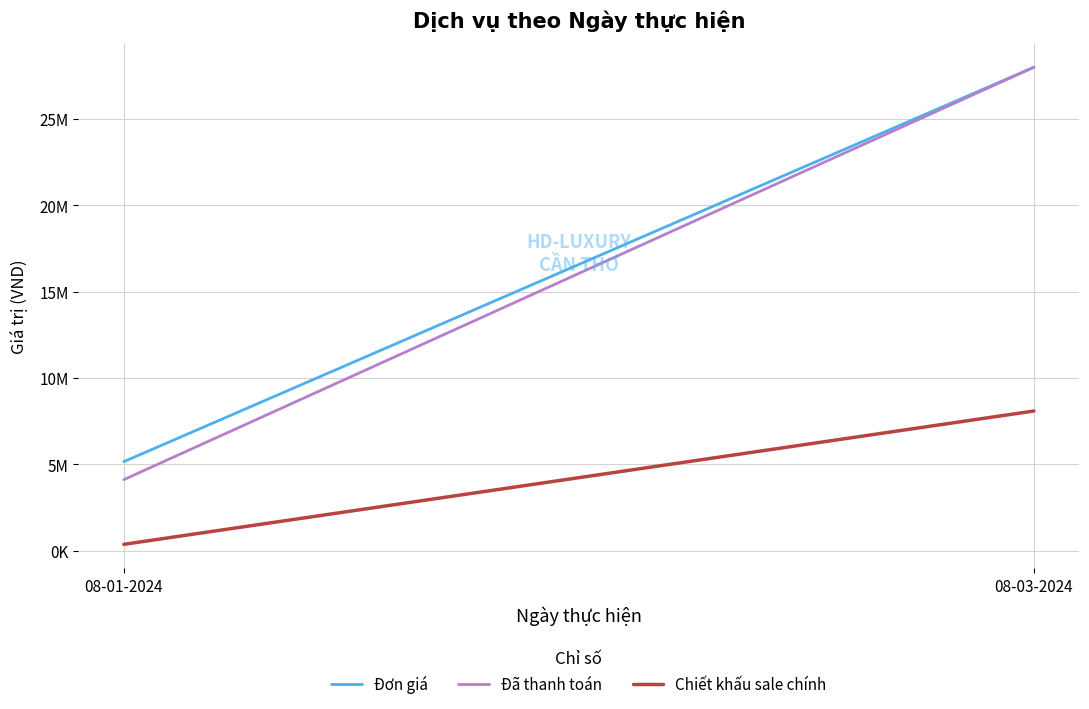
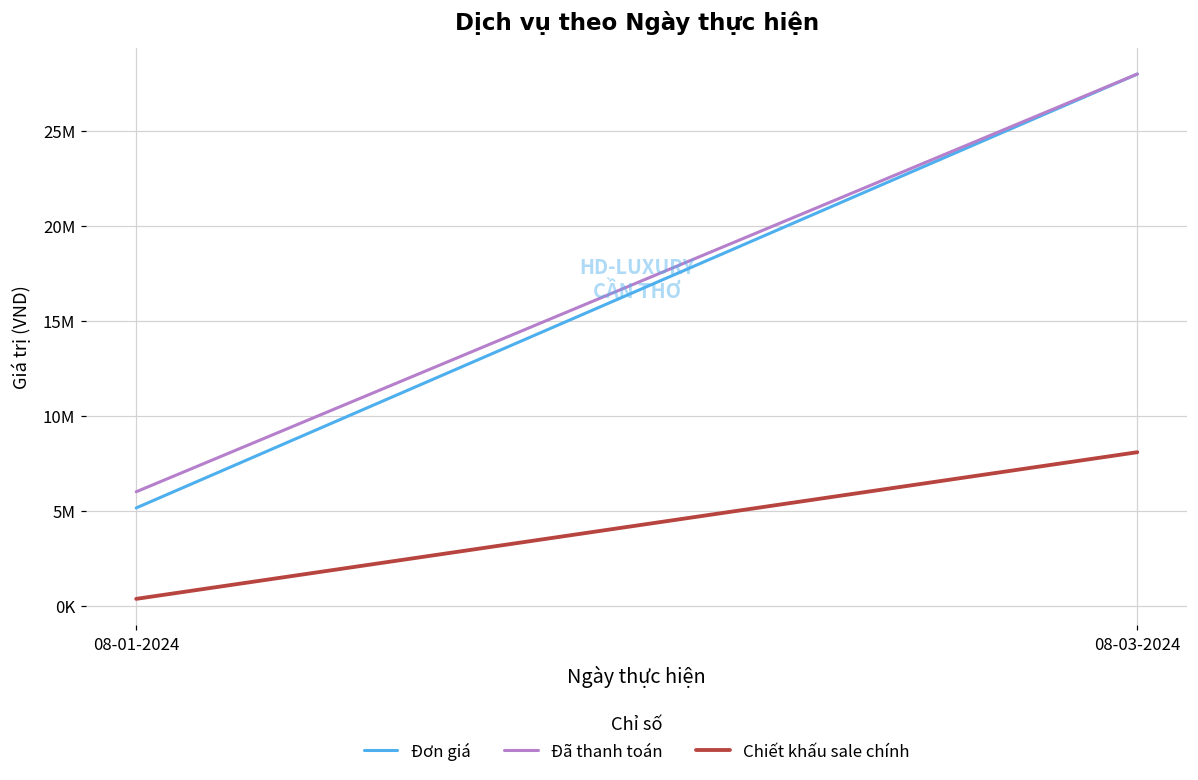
  {
    "Đơn giá": {
      "08-01-2024": 5100000
    },
    "Đã thanh toán": {
-     "08-01-2024": 4100000
+     "08-01-2024": 6000000
    },
    "Chiết khấu sale chính": {
      "08-01-2024": 400000,
      "08-03-2024": 8100000
    }
  }
